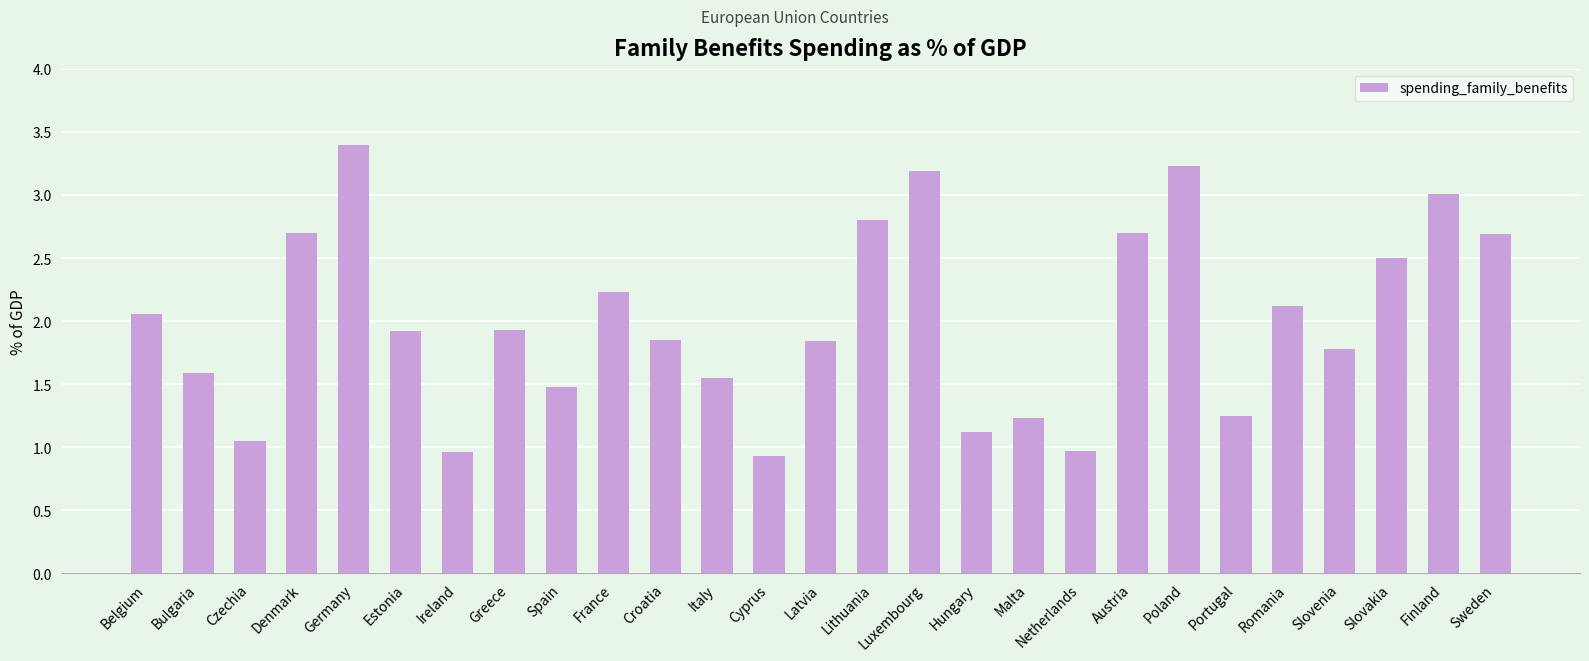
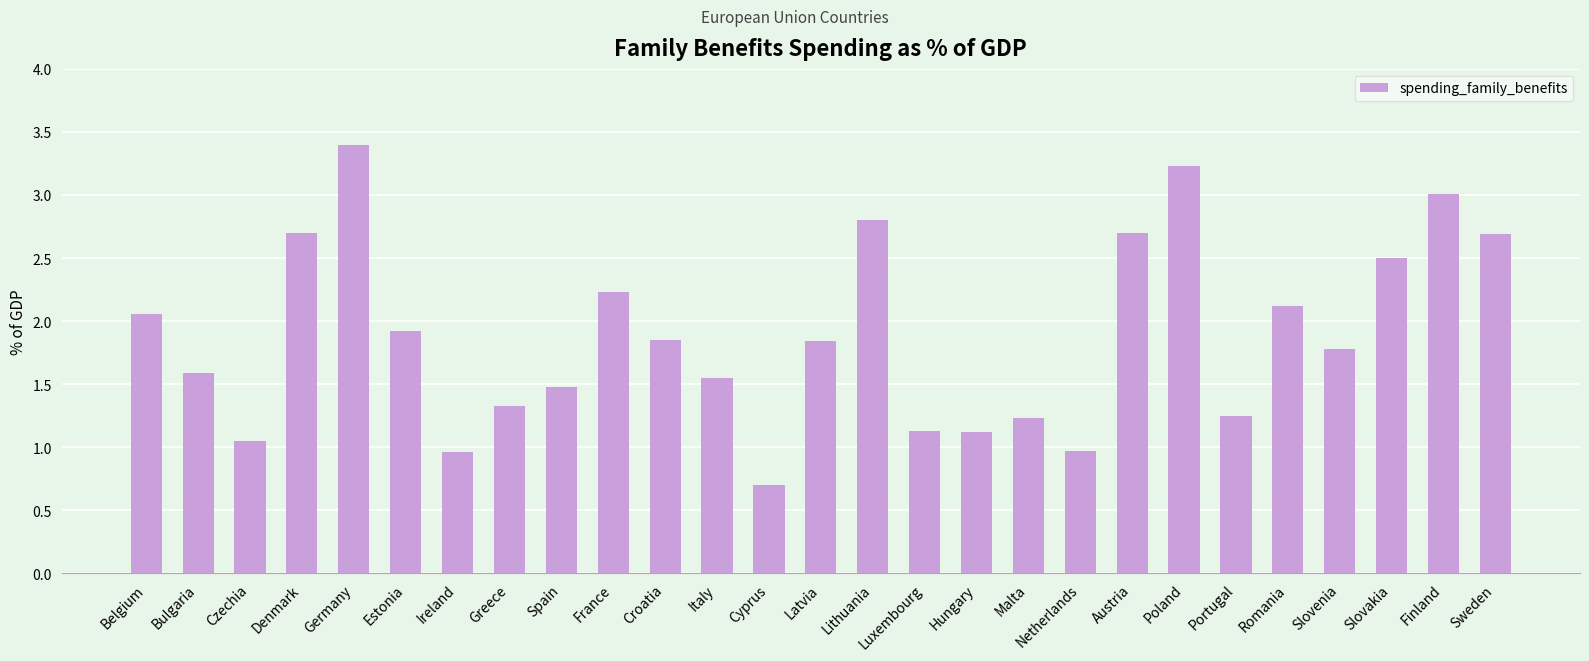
  {
    "Belgium": 2.06,
    "Bulgaria": 1.59,
    "Czechia": 1.05,
    "Denmark": 2.70,
    "Germany": 3.40,
    "Estonia": 1.92,
    "Ireland": 0.96,
-   "Greece": 1.93,
+   "Greece": 1.33,
    "Spain": 1.48,
    "France": 2.23,
    "Croatia": 1.85,
    "Italy": 1.55,
-   "Cyprus": 0.93,
+   "Cyprus": 0.70,
    "Latvia": 1.84,
    "Lithuania": 2.80,
-   "Luxembourg": 3.19,
+   "Luxembourg": 1.13,
    "Hungary": 1.12,
    "Malta": 1.23,
    "Netherlands": 0.97,
    "Austria": 2.70,
    "Poland": 3.23,
    "Portugal": 1.25,
    "Romania": 2.12,
    "Slovenia": 1.78,
    "Slovakia": 2.50,
    "Finland": 3.01,
    "Sweden": 2.69
  }
